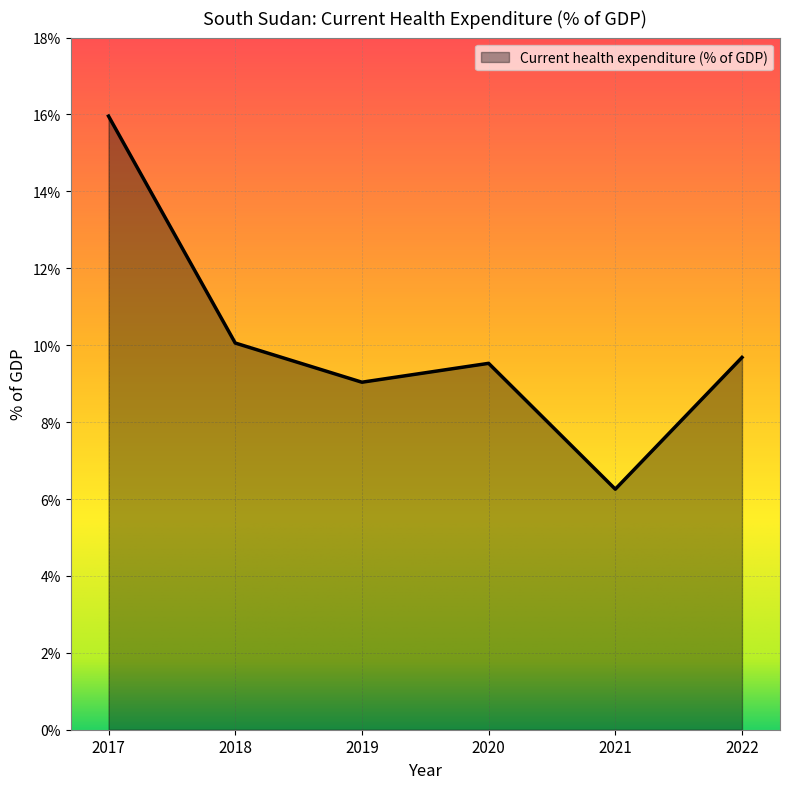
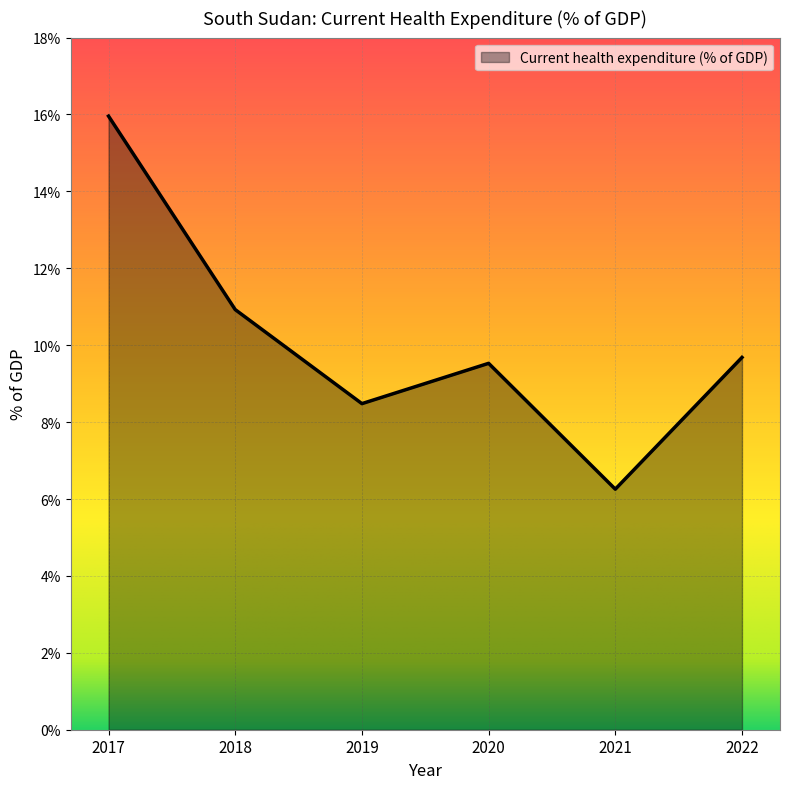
  {
    "2017": "16.0%",
-   "2018": "10.1%",
-   "2019": "9.0%",
+   "2018": "10.9%",
+   "2019": "8.5%",
    "2020": "9.5%",
    "2021": "6.3%",
    "2022": "9.7%"
  }
